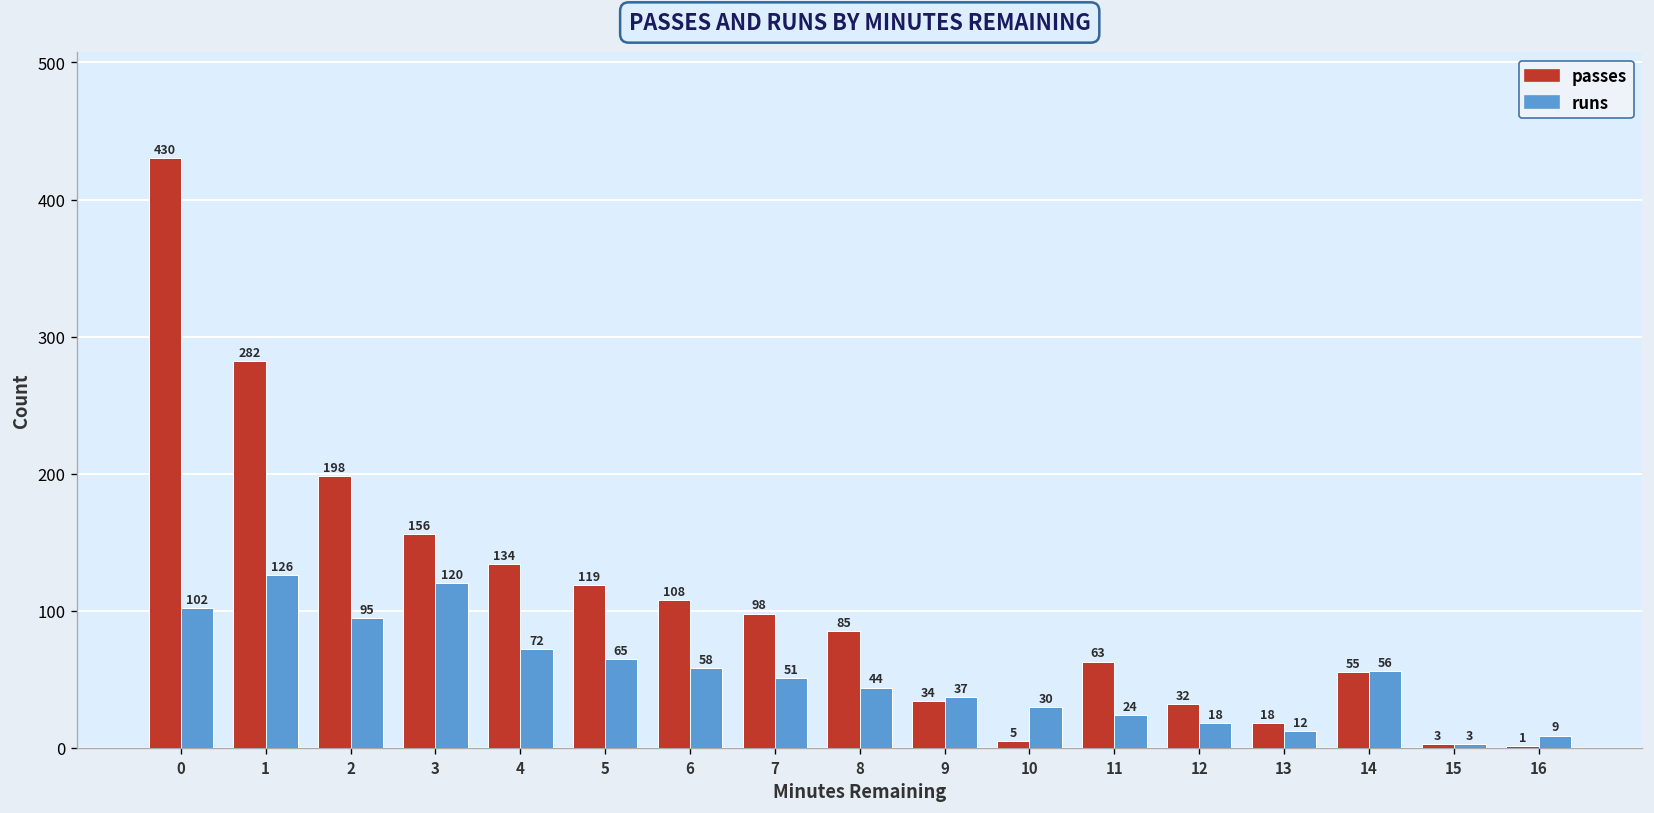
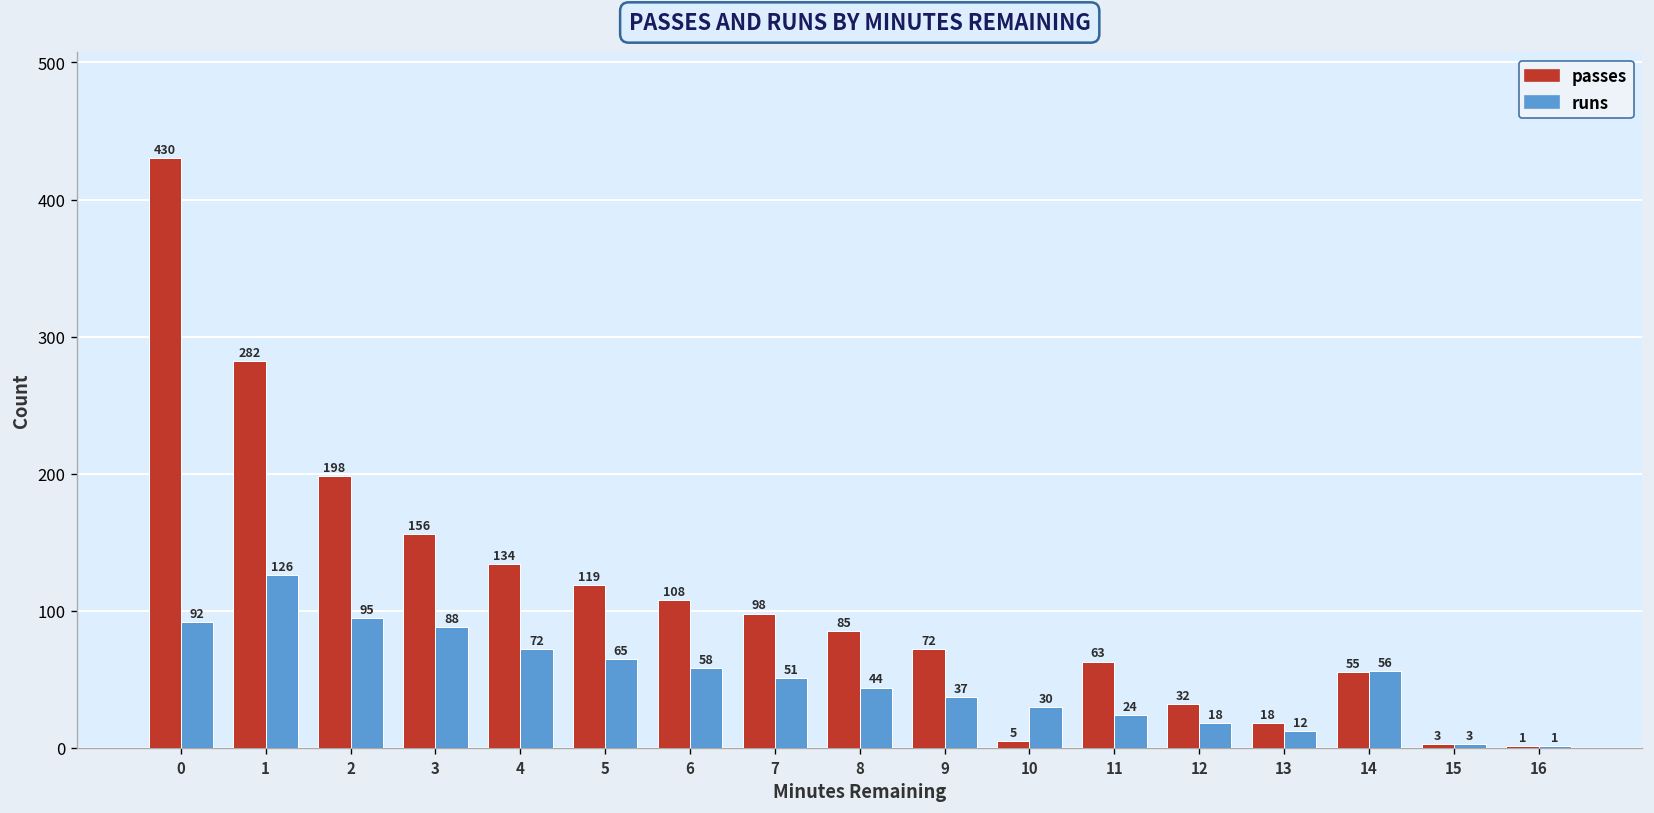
  {
    "passes": {
      "0": 430,
      "1": 282,
      "2": 198,
      "3": 156,
      "4": 134,
      "5": 119,
      "6": 108,
      "7": 98,
      "8": 85,
-     "9": 34,
+     "9": 72,
      "10": 5,
      "11": 63,
      "12": 32,
      "13": 18,
      "14": 55,
      "15": 3,
      "16": 1
    },
    "runs": {
-     "0": 102,
+     "0": 92,
      "1": 126,
      "2": 95,
-     "3": 120,
+     "3": 88,
      "4": 72,
      "5": 65,
      "6": 58,
      "7": 51,
      "8": 44,
      "9": 37,
      "10": 30,
      "11": 24,
      "12": 18,
      "13": 12,
      "14": 56,
      "15": 3,
-     "16": 9
+     "16": 1
    }
  }
